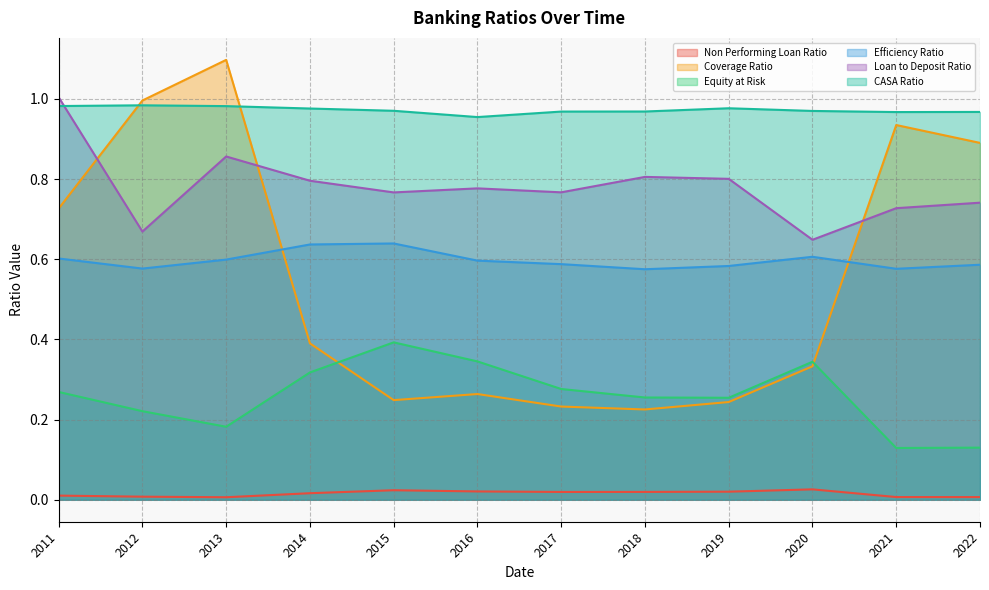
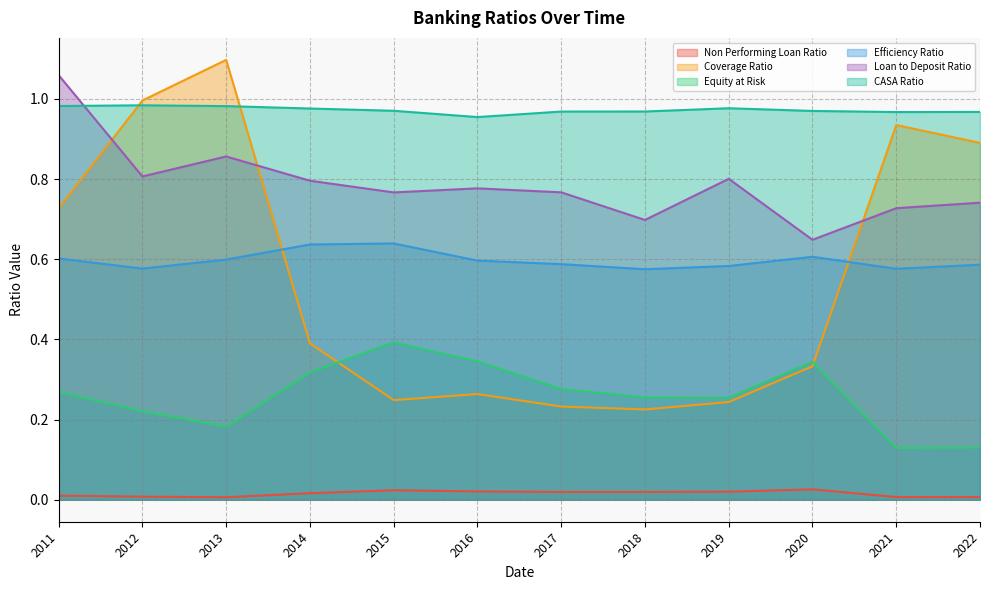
  {
    "Loan to Deposit Ratio": {
-     "2011": 1.00,
-     "2012": 0.67,
+     "2011": 1.06,
+     "2012": 0.81,
      "2013": 0.86,
      "2014": 0.80,
      "2015": 0.77,
      "2016": 0.78,
      "2017": 0.77,
-     "2018": 0.81,
+     "2018": 0.70,
      "2019": 0.80,
      "2020": 0.65,
      "2021": 0.73,
      "2022": 0.74
    }
  }
